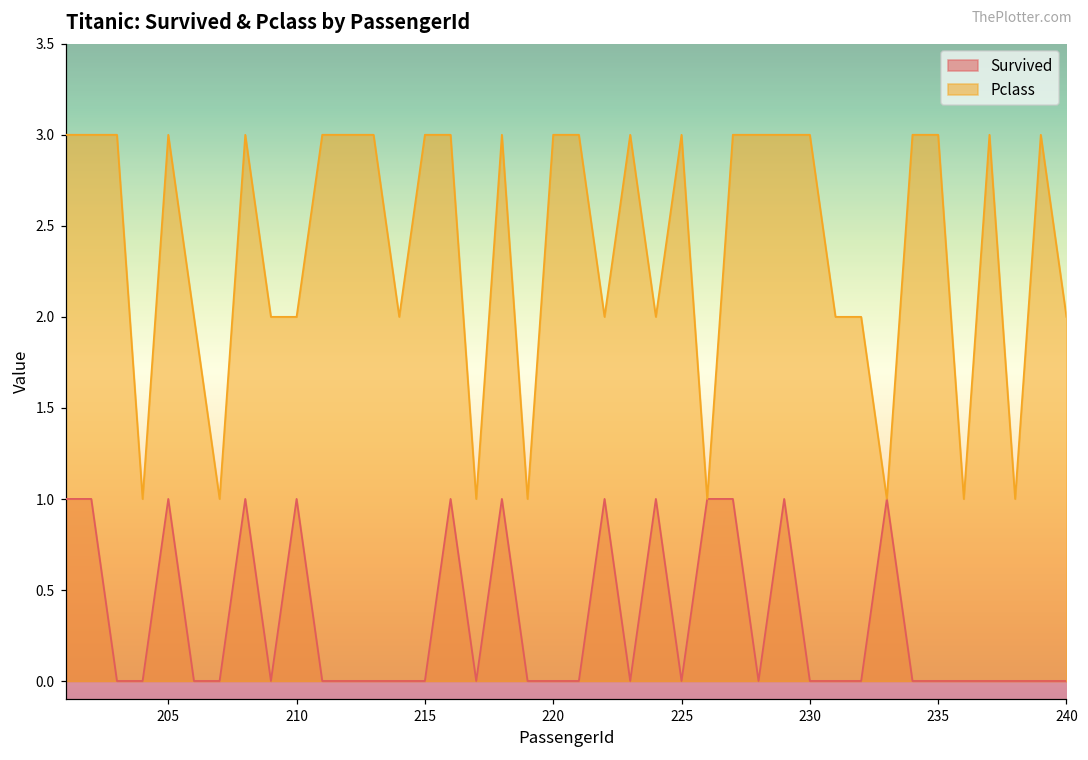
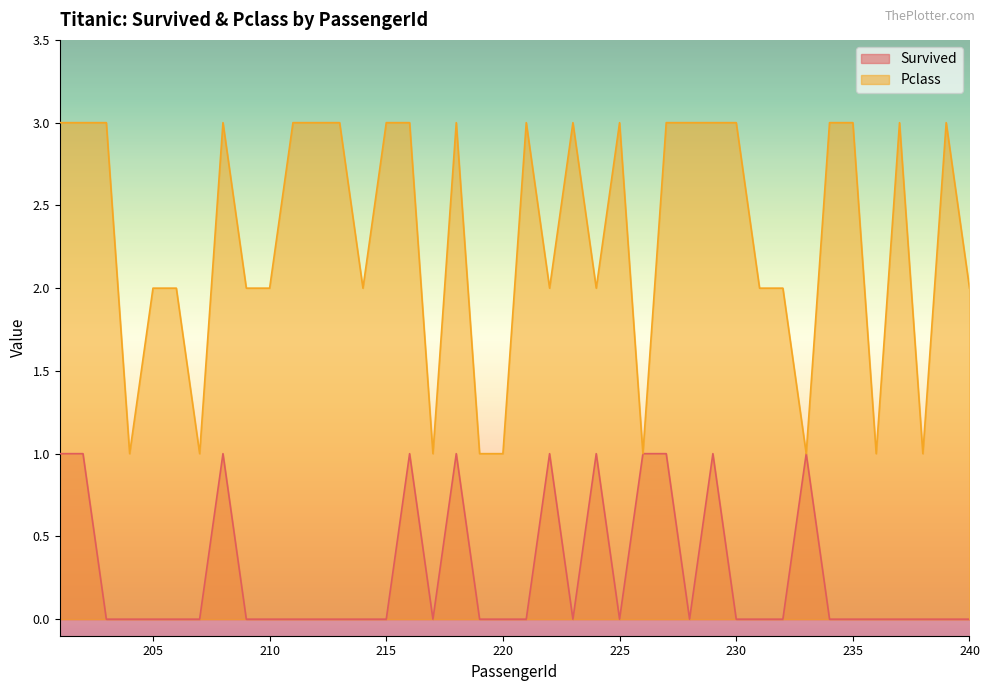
  {
    "Survived": {
-     "205": 1,
-     "210": 1,
+     "205": 0,
+     "210": 0,
      "215": 0,
      "220": 0,
      "225": 0,
      "230": 0,
      "235": 0,
      "240": 0
    },
    "Pclass": {
-     "205": 3,
+     "205": 2,
      "210": 2,
      "215": 3,
-     "220": 3,
+     "220": 1,
      "225": 3,
      "230": 3,
      "235": 3,
      "240": 2
    }
  }
